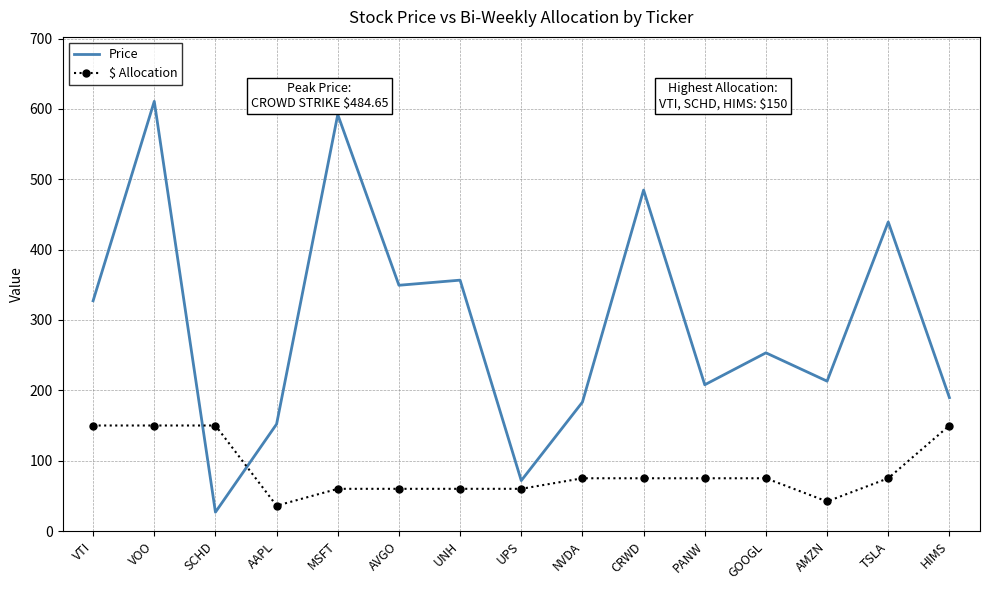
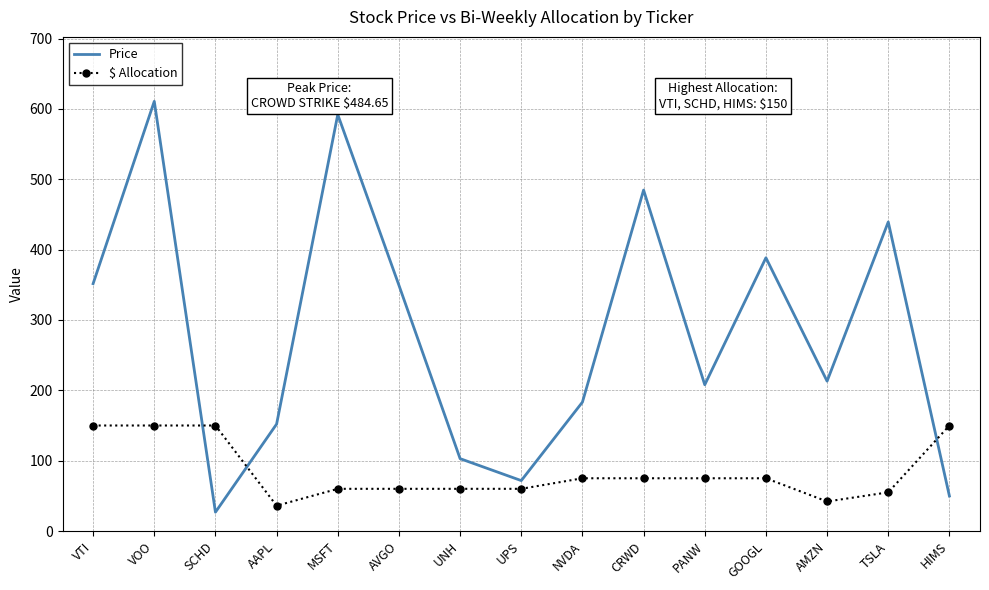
  {
    "Price": {
-     "VTI": 330,
+     "VTI": 350,
      "VOO": 610,
      "SCHD": 30,
      "AAPL": 150,
      "AVGO": 350,
-     "UNH": 360,
+     "UNH": 100,
      "UPS": 70,
      "NVDA": 180,
      "CRWD": 480,
      "PANW": 210,
-     "GOOGL": 250,
+     "GOOGL": 390,
      "AMZN": 210,
      "TSLA": 440,
-     "HIMS": 190
+     "HIMS": 50
    },
    "$ Allocation": {
      "VTI": 150,
      "VOO": 150,
      "SCHD": 150,
      "AAPL": 40,
      "MSFT": 60,
      "AVGO": 60,
      "UNH": 60,
      "UPS": 60,
      "NVDA": 80,
      "CRWD": 80,
      "PANW": 80,
      "GOOGL": 80,
      "AMZN": 40,
-     "TSLA": 80,
+     "TSLA": 60,
      "HIMS": 150
    }
  }
